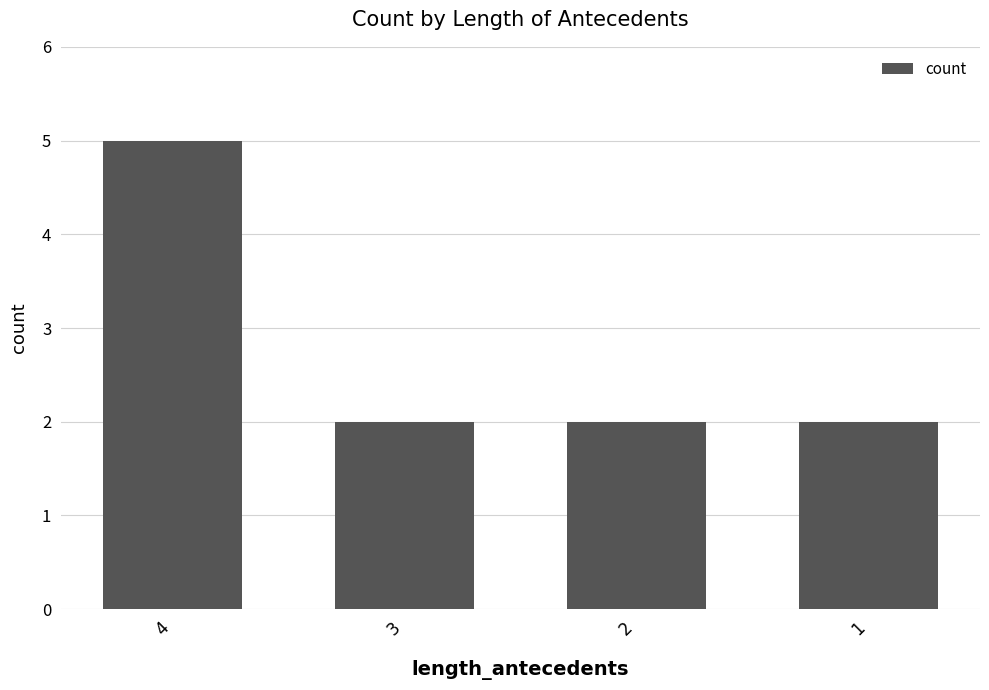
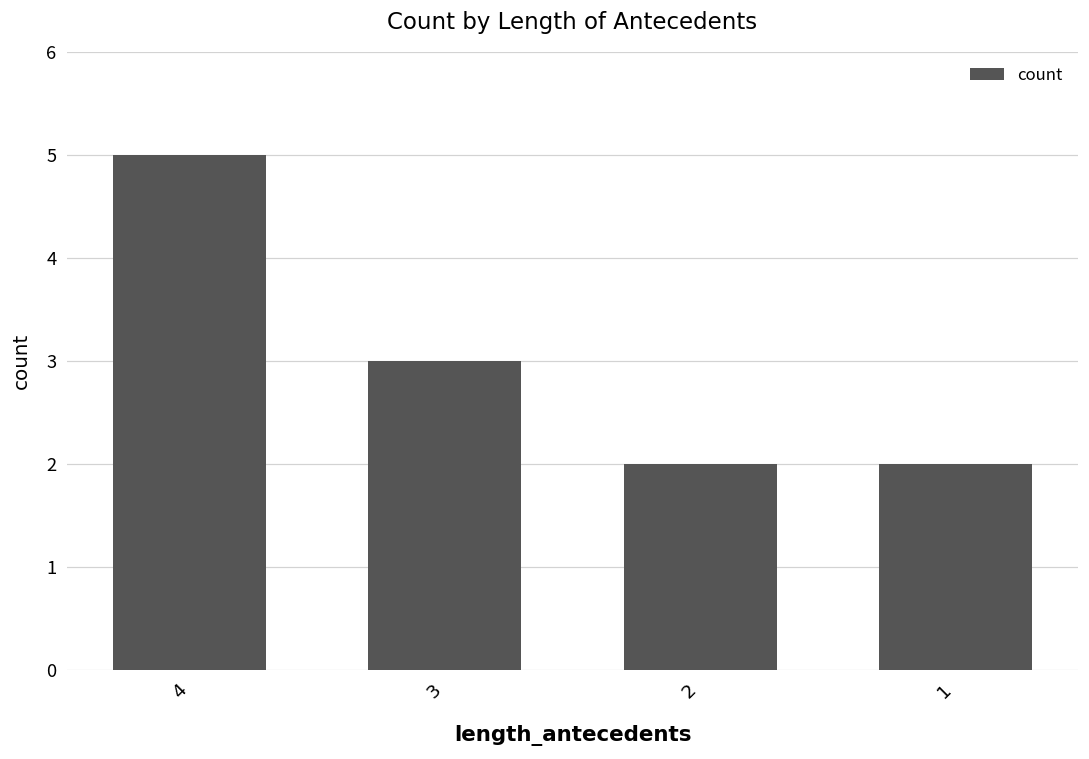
  {
    "4": 5,
-   "3": 2,
+   "3": 3,
    "2": 2,
    "1": 2
  }
